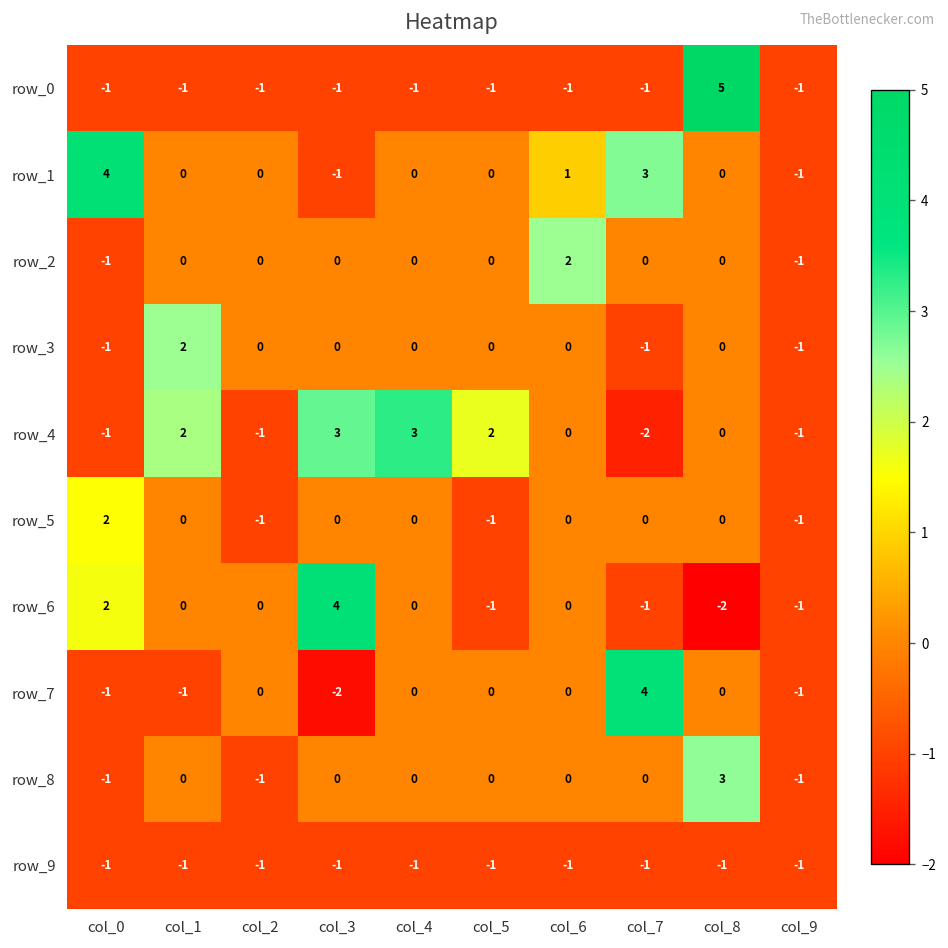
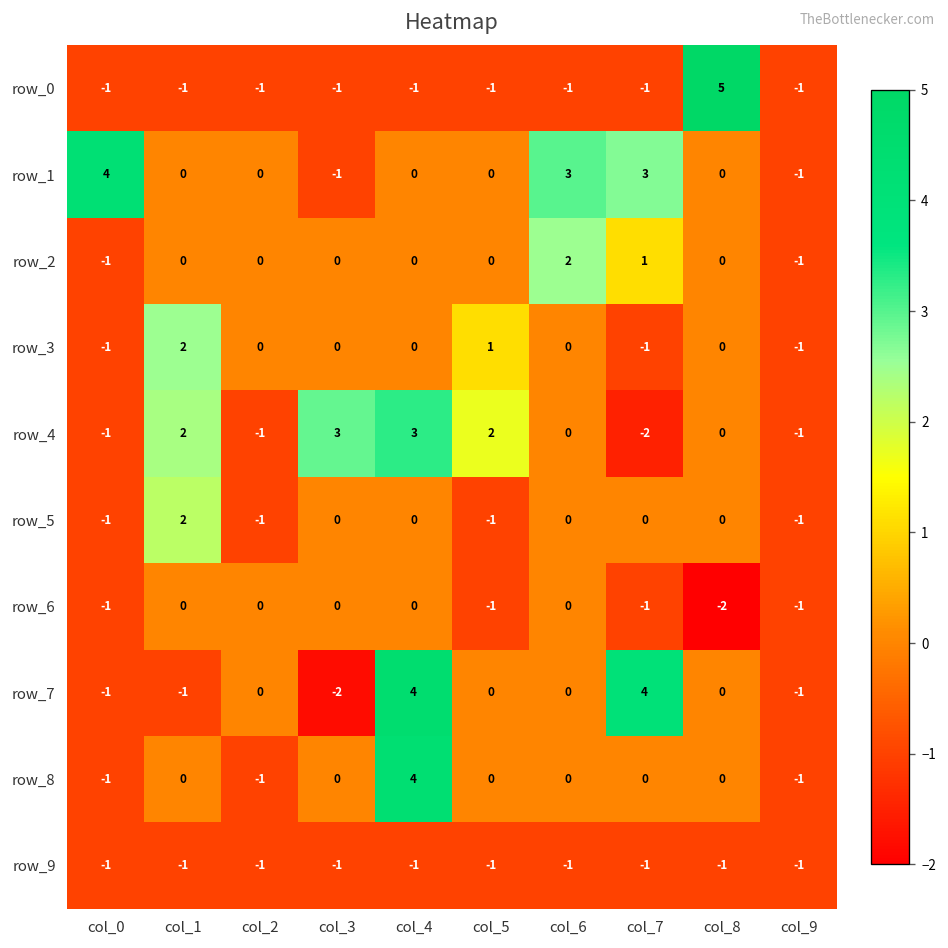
  {
    "row_0": {
      "col_0": -1,
      "col_1": -1,
      "col_2": -1,
      "col_3": -1,
      "col_4": -1,
      "col_5": -1,
      "col_6": -1,
      "col_7": -1,
      "col_8": 5,
      "col_9": -1
    },
    "row_1": {
      "col_0": 4,
      "col_1": 0,
      "col_2": 0,
      "col_3": -1,
      "col_4": 0,
      "col_5": 0,
-     "col_6": 1,
+     "col_6": 3,
      "col_7": 3,
      "col_8": 0,
      "col_9": -1
    },
    "row_2": {
      "col_0": -1,
      "col_1": 0,
      "col_2": 0,
      "col_3": 0,
      "col_4": 0,
      "col_5": 0,
      "col_6": 2,
-     "col_7": 0,
+     "col_7": 1,
      "col_8": 0,
      "col_9": -1
    },
    "row_3": {
      "col_0": -1,
      "col_1": 2,
      "col_2": 0,
      "col_3": 0,
      "col_4": 0,
-     "col_5": 0,
+     "col_5": 1,
      "col_6": 0,
      "col_7": -1,
      "col_8": 0,
      "col_9": -1
    },
    "row_4": {
      "col_0": -1,
      "col_1": 2,
      "col_2": -1,
      "col_3": 3,
      "col_4": 3,
      "col_5": 2,
      "col_6": 0,
      "col_7": -2,
      "col_8": 0,
      "col_9": -1
    },
    "row_5": {
-     "col_0": 2,
-     "col_1": 0,
+     "col_0": -1,
+     "col_1": 2,
      "col_2": -1,
      "col_3": 0,
      "col_4": 0,
      "col_5": -1,
      "col_6": 0,
      "col_7": 0,
      "col_8": 0,
      "col_9": -1
    },
    "row_6": {
-     "col_0": 2,
+     "col_0": -1,
      "col_1": 0,
      "col_2": 0,
-     "col_3": 4,
+     "col_3": 0,
      "col_4": 0,
      "col_5": -1,
      "col_6": 0,
      "col_7": -1,
      "col_8": -2,
      "col_9": -1
    },
    "row_7": {
      "col_0": -1,
      "col_1": -1,
      "col_2": 0,
      "col_3": -2,
-     "col_4": 0,
+     "col_4": 4,
      "col_5": 0,
      "col_6": 0,
      "col_7": 4,
      "col_8": 0,
      "col_9": -1
    },
    "row_8": {
      "col_0": -1,
      "col_1": 0,
      "col_2": -1,
      "col_3": 0,
-     "col_4": 0,
+     "col_4": 4,
      "col_5": 0,
      "col_6": 0,
      "col_7": 0,
-     "col_8": 3,
+     "col_8": 0,
      "col_9": -1
    },
    "row_9": {
      "col_0": -1,
      "col_1": -1,
      "col_2": -1,
      "col_3": -1,
      "col_4": -1,
      "col_5": -1,
      "col_6": -1,
      "col_7": -1,
      "col_8": -1,
      "col_9": -1
    }
  }
